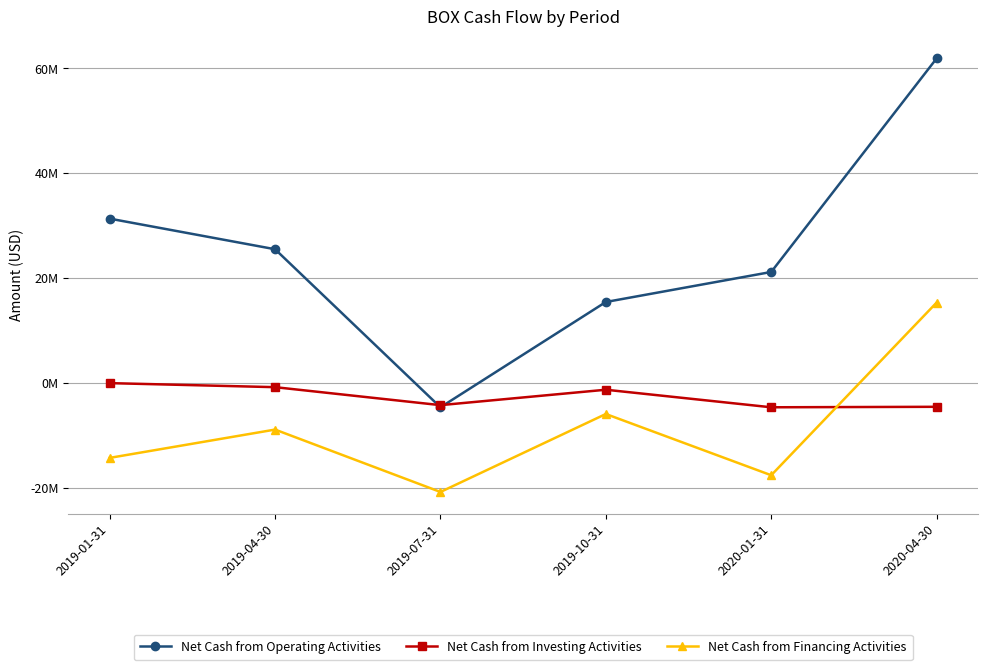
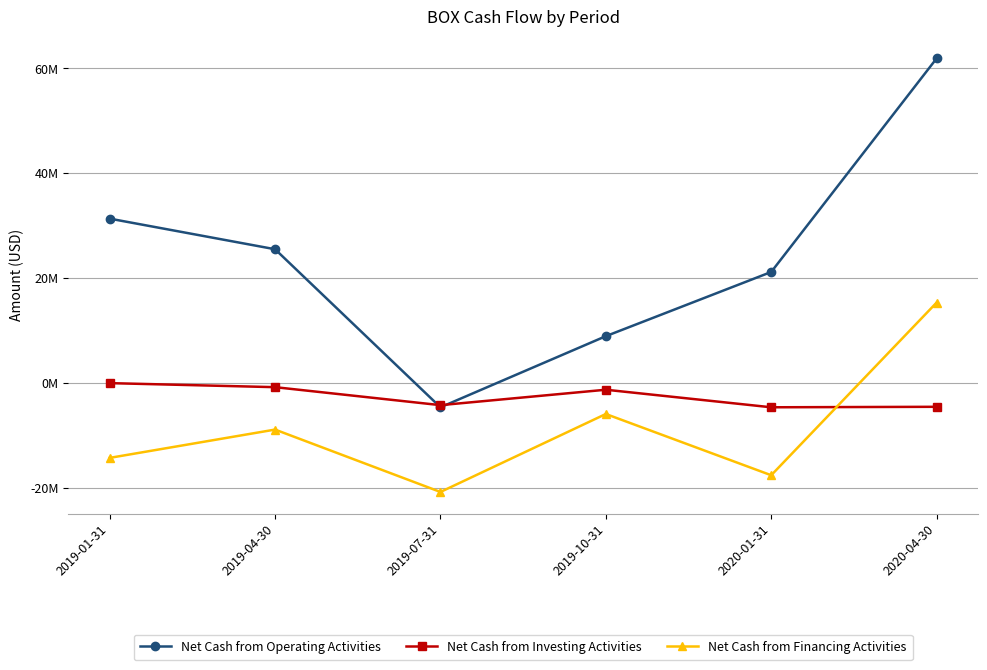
  {
    "Net Cash from Operating Activities": {
      "2019-01-31": 31000000,
      "2019-04-30": 25000000,
-     "2019-10-31": 15000000,
+     "2019-10-31": 9000000,
      "2020-01-31": 21000000,
      "2020-04-30": 62000000
    },
    "Net Cash from Investing Activities": {
      "2019-01-31": 0,
      "2019-04-30": -1000000,
      "2019-10-31": -1000000,
      "2020-01-31": -5000000,
      "2020-04-30": -5000000
    },
    "Net Cash from Financing Activities": {
      "2019-01-31": -14000000,
      "2019-04-30": -9000000,
      "2019-07-31": -21000000,
      "2019-10-31": -6000000,
      "2020-01-31": -18000000,
      "2020-04-30": 15000000
    }
  }
